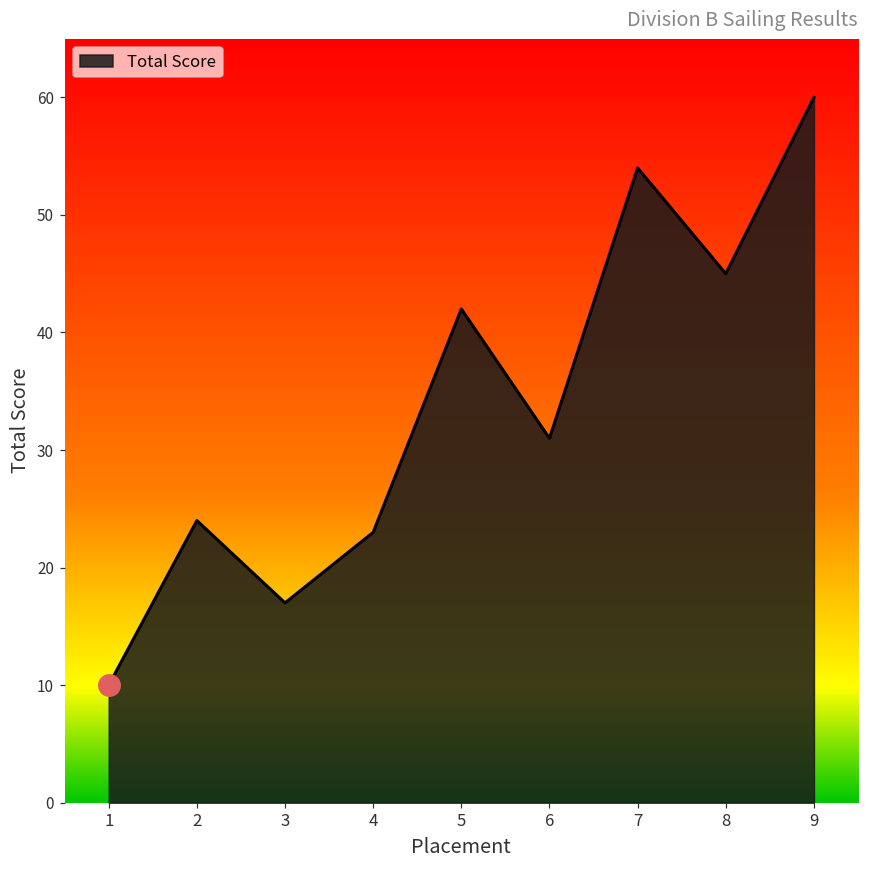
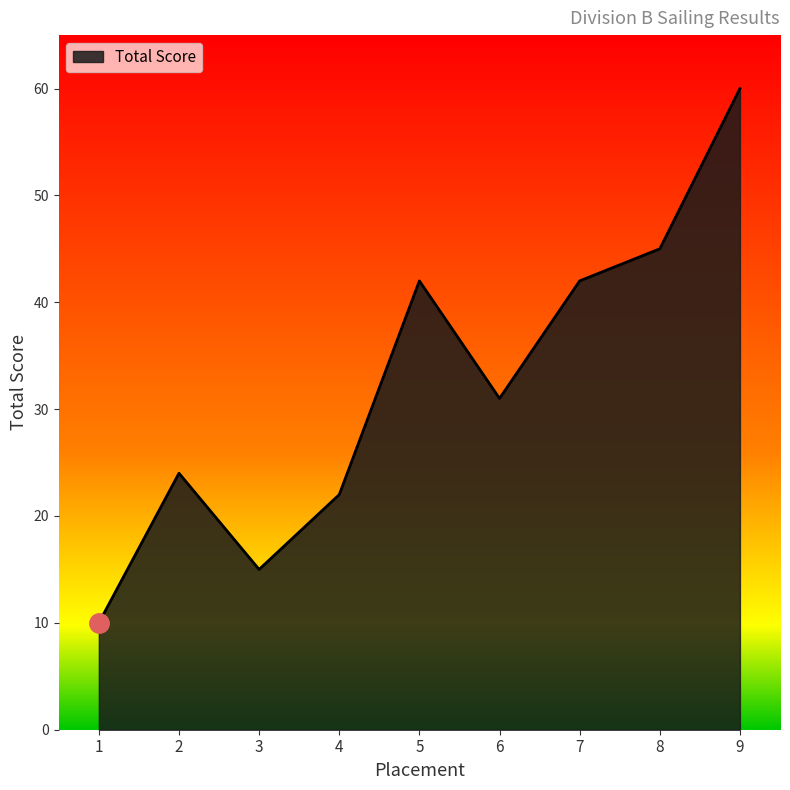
  {
    "Total Score": {
      "2": 24,
-     "3": 17,
-     "4": 23,
+     "3": 15,
+     "4": 22,
      "5": 42,
      "6": 31,
-     "7": 54,
+     "7": 42,
      "8": 45,
      "9": 60
    }
  }
